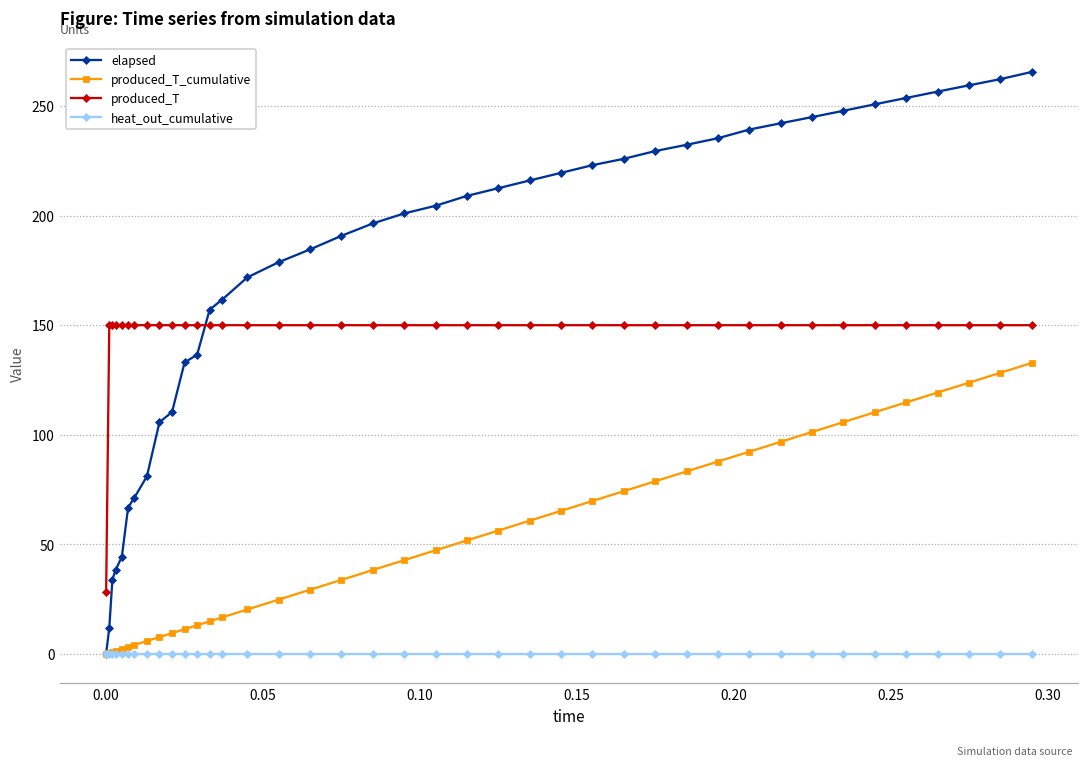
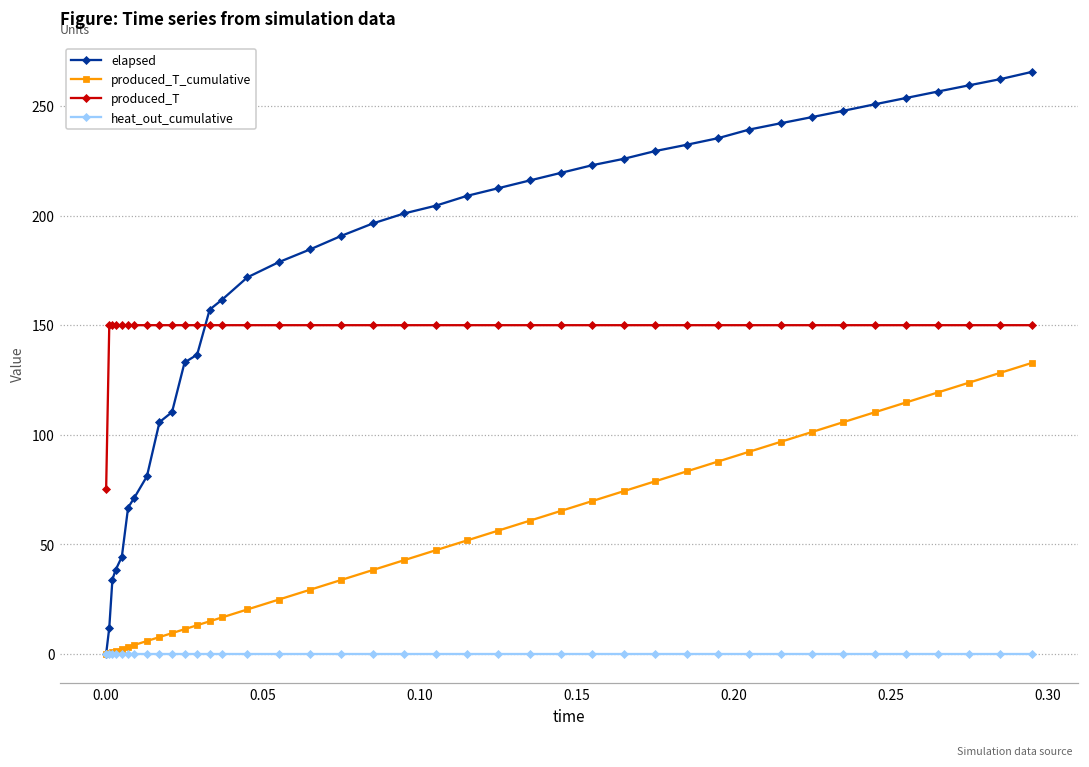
  {
    "produced_T": {
-     "0.00": 28
+     "0.00": 75
    }
  }
